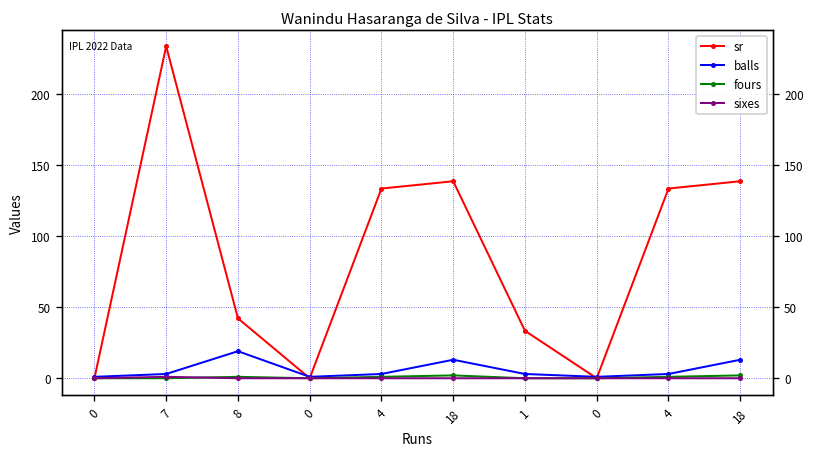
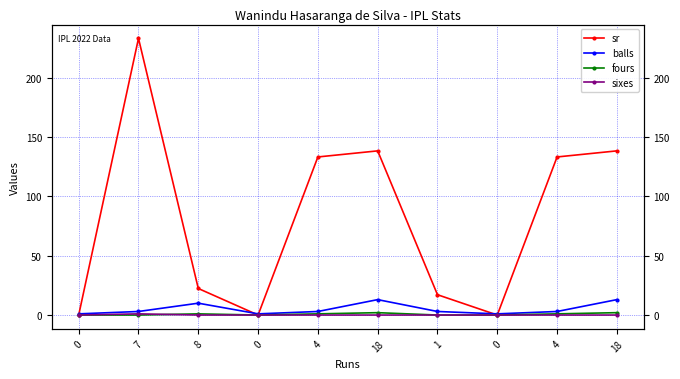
  {
    "sr": {
      "7": 233,
-     "8": 42,
-     "1": 33
+     "8": 22,
+     "1": 17
    },
    "balls": {
-     "8": 19,
+     "8": 10,
      "1": 3
    }
  }
